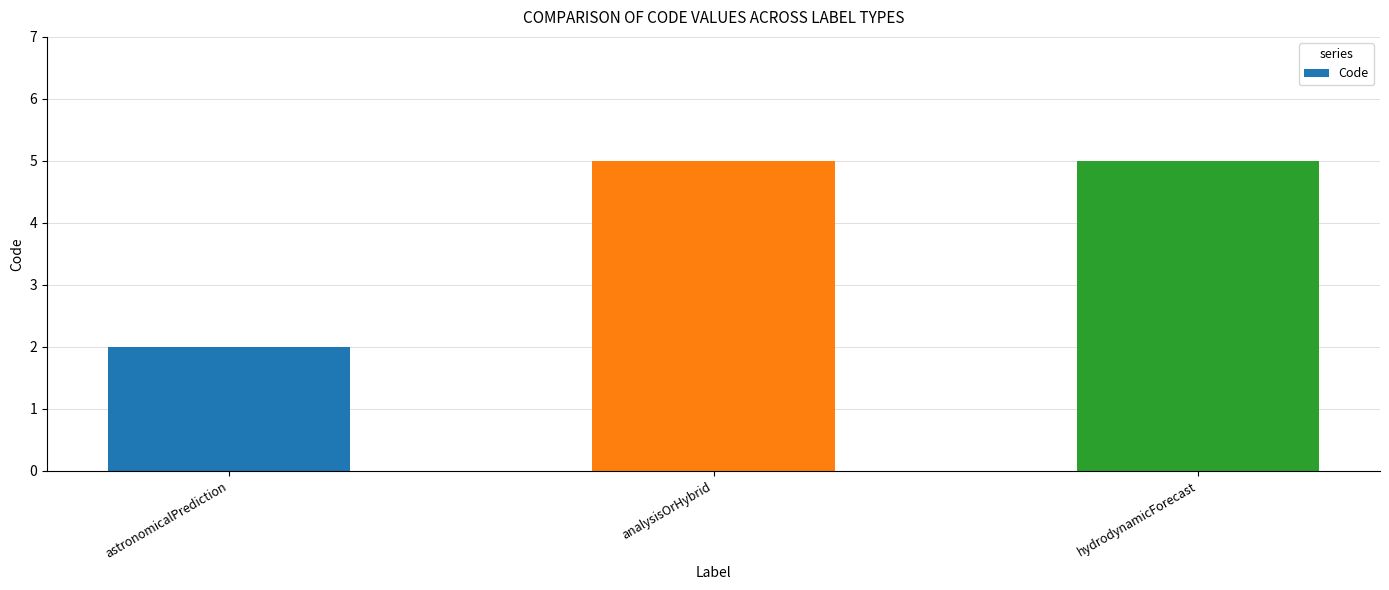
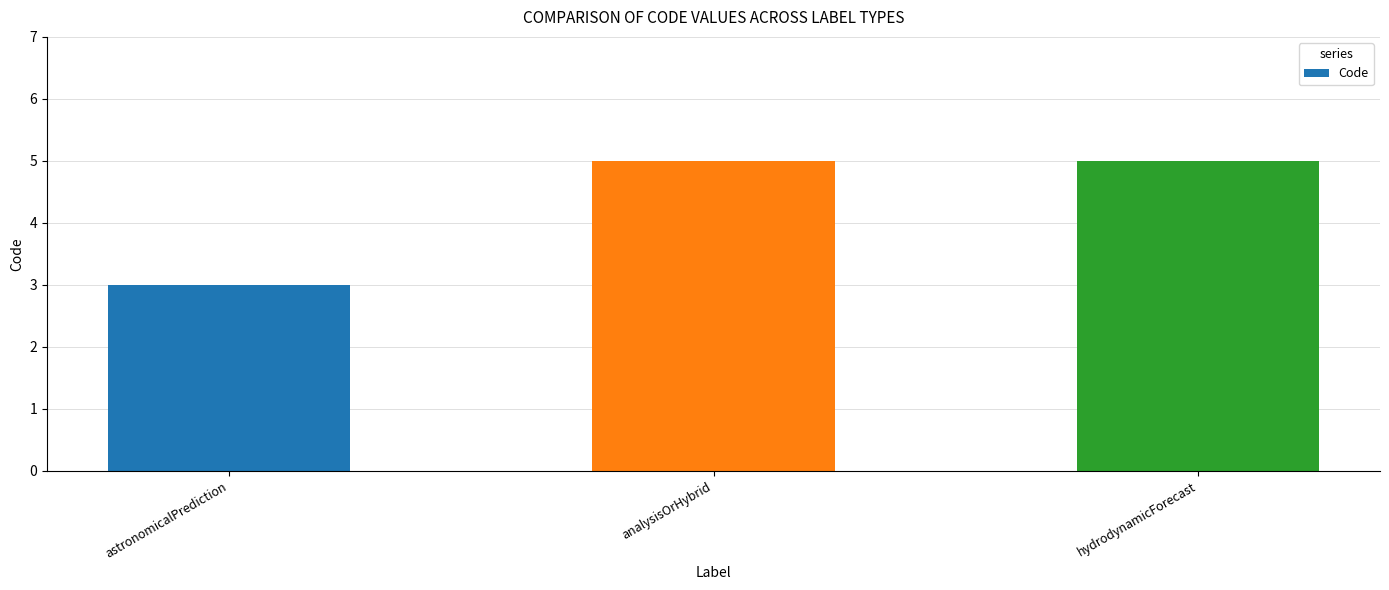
  {
-   "astronomicalPrediction": 2,
+   "astronomicalPrediction": 3,
    "analysisOrHybrid": 5,
    "hydrodynamicForecast": 5
  }
